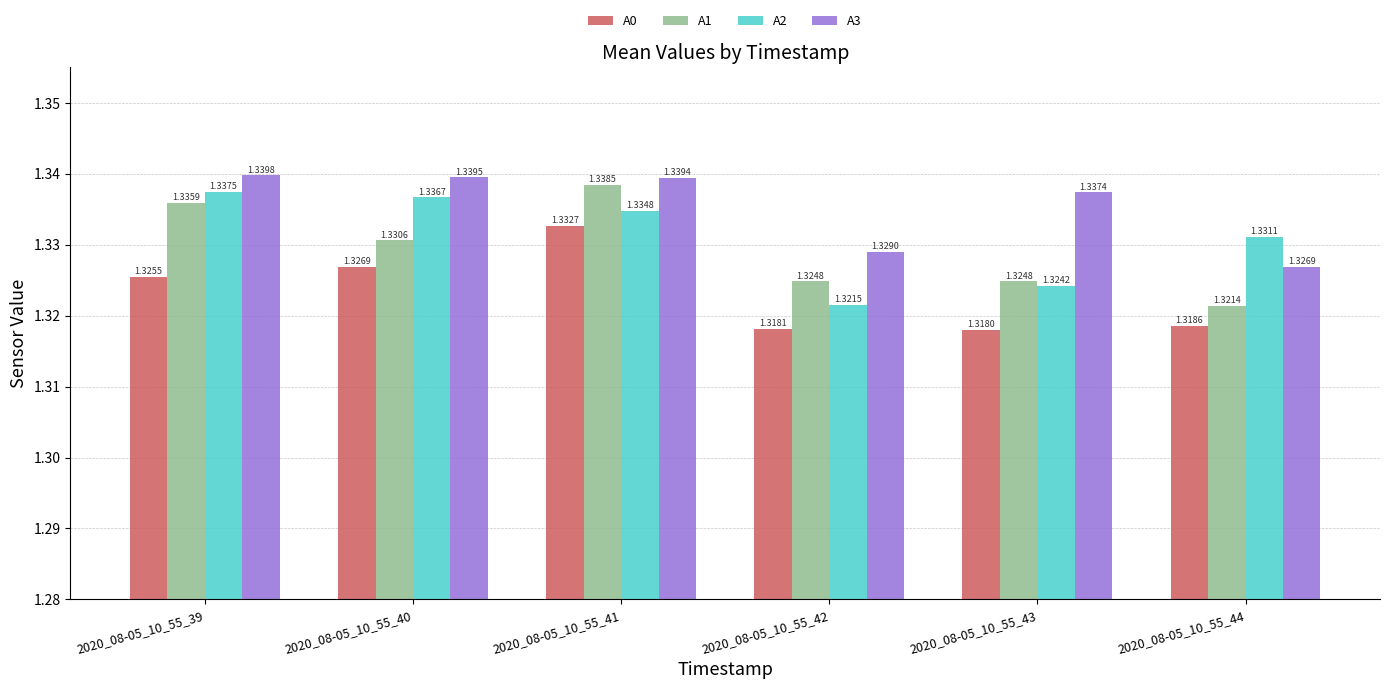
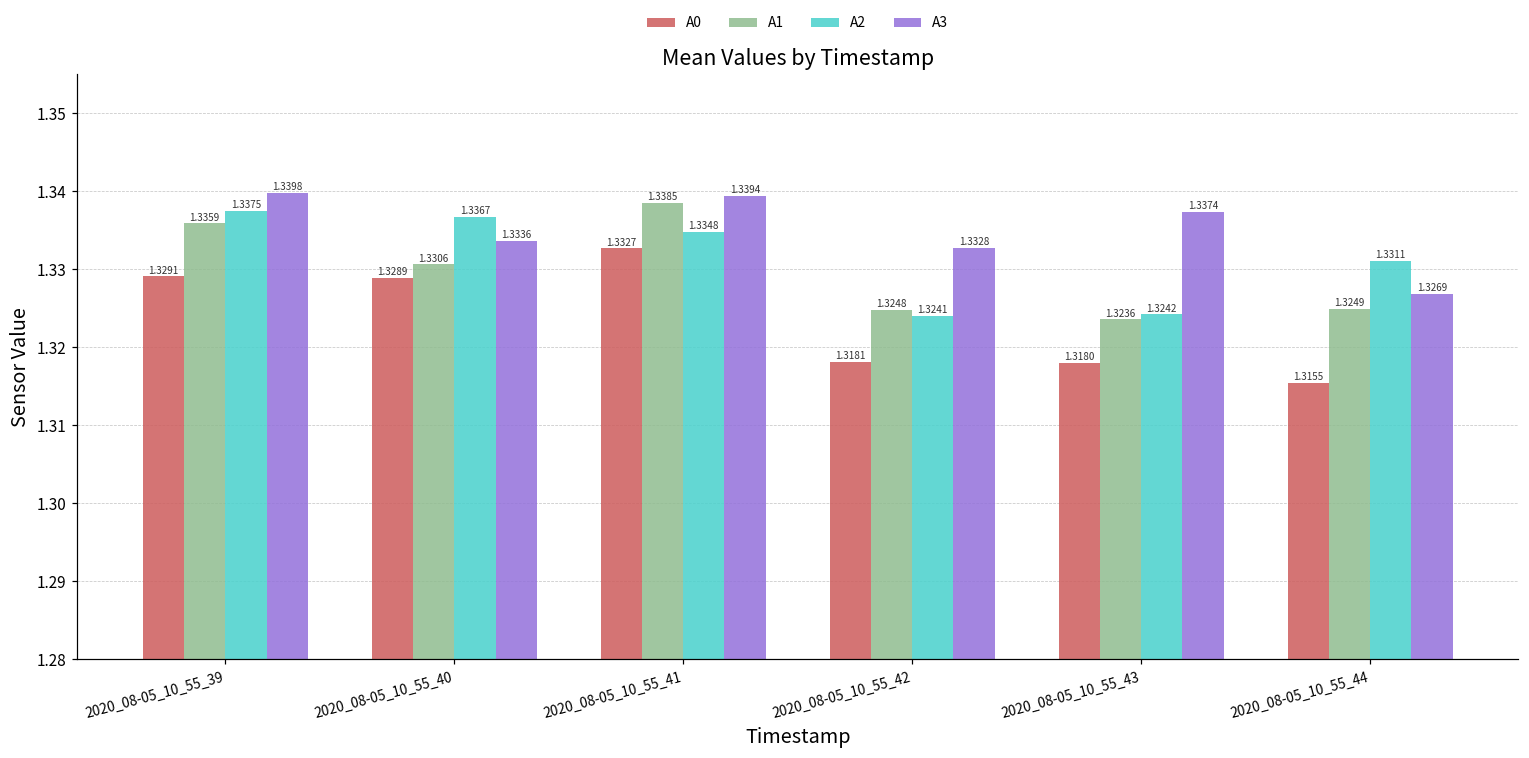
  {
    "A0": {
-     "2020_08-05_10_55_39": 1.3255,
-     "2020_08-05_10_55_40": 1.3269,
+     "2020_08-05_10_55_39": 1.3291,
+     "2020_08-05_10_55_40": 1.3289,
      "2020_08-05_10_55_41": 1.3327,
      "2020_08-05_10_55_42": 1.3181,
      "2020_08-05_10_55_43": 1.3180,
-     "2020_08-05_10_55_44": 1.3186
+     "2020_08-05_10_55_44": 1.3155
    },
    "A1": {
      "2020_08-05_10_55_39": 1.3359,
      "2020_08-05_10_55_40": 1.3306,
      "2020_08-05_10_55_41": 1.3385,
      "2020_08-05_10_55_42": 1.3248,
-     "2020_08-05_10_55_43": 1.3248,
-     "2020_08-05_10_55_44": 1.3214
+     "2020_08-05_10_55_43": 1.3236,
+     "2020_08-05_10_55_44": 1.3249
    },
    "A2": {
      "2020_08-05_10_55_39": 1.3375,
      "2020_08-05_10_55_40": 1.3367,
      "2020_08-05_10_55_41": 1.3348,
-     "2020_08-05_10_55_42": 1.3215,
+     "2020_08-05_10_55_42": 1.3241,
      "2020_08-05_10_55_43": 1.3242,
      "2020_08-05_10_55_44": 1.3311
    },
    "A3": {
      "2020_08-05_10_55_39": 1.3398,
-     "2020_08-05_10_55_40": 1.3395,
+     "2020_08-05_10_55_40": 1.3336,
      "2020_08-05_10_55_41": 1.3394,
-     "2020_08-05_10_55_42": 1.3290,
+     "2020_08-05_10_55_42": 1.3328,
      "2020_08-05_10_55_43": 1.3374,
      "2020_08-05_10_55_44": 1.3269
    }
  }
